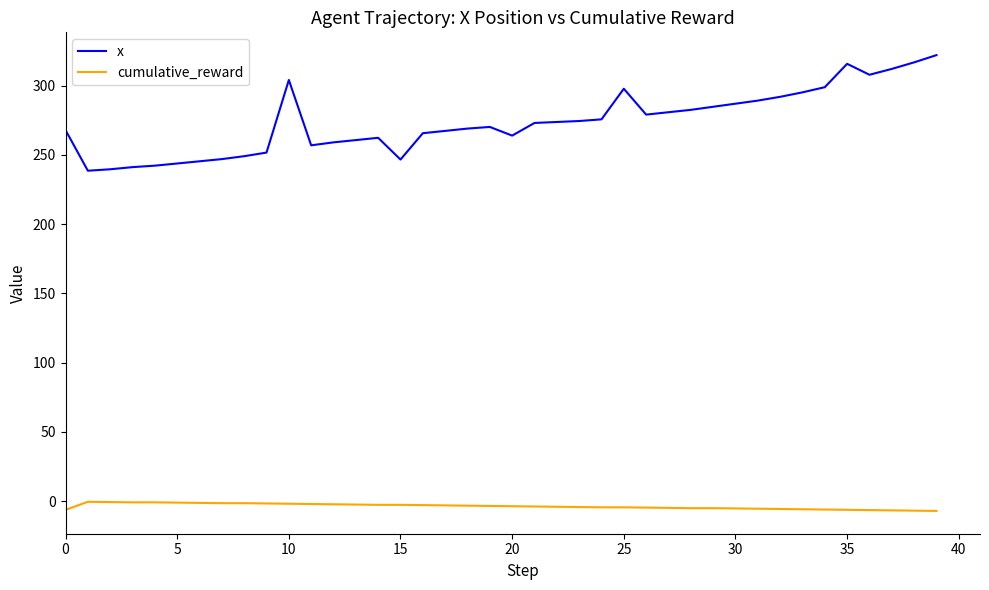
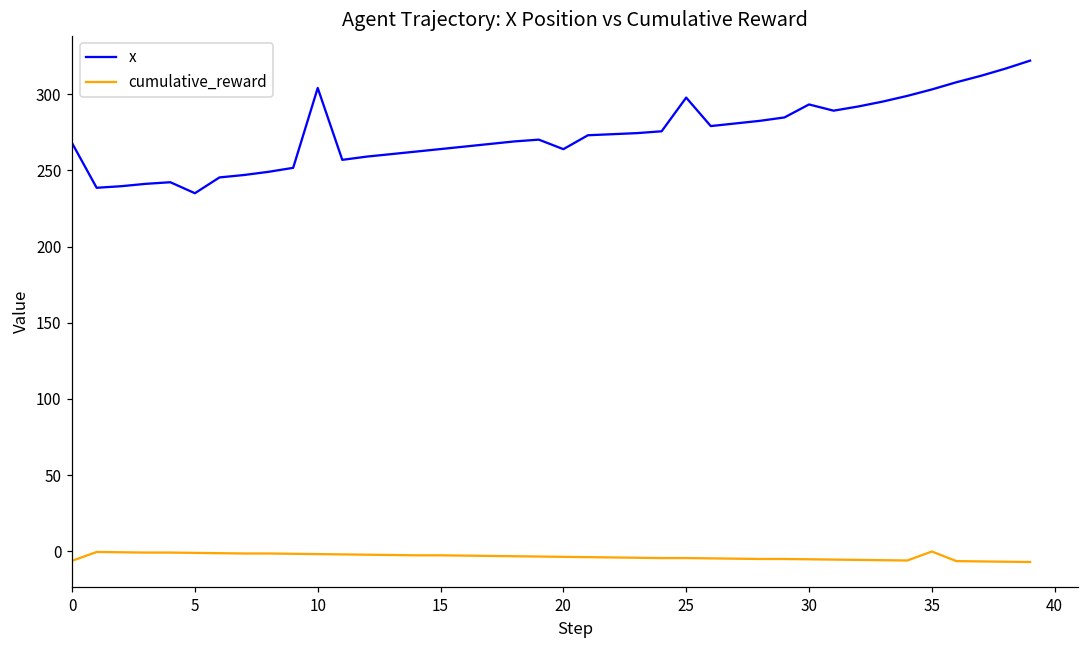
  {
    "x": {
      "0": 268,
-     "5": 244,
+     "5": 235,
      "10": 304,
-     "15": 247,
+     "15": 264,
      "20": 264,
      "25": 298,
-     "30": 287,
-     "35": 316
+     "30": 293,
+     "35": 303
    },
    "cumulative_reward": {
      "0": -6,
      "5": -1,
      "10": -2,
      "15": -3,
      "20": -4,
      "25": -4,
      "30": -5,
-     "35": -6
+     "35": 0
    }
  }
